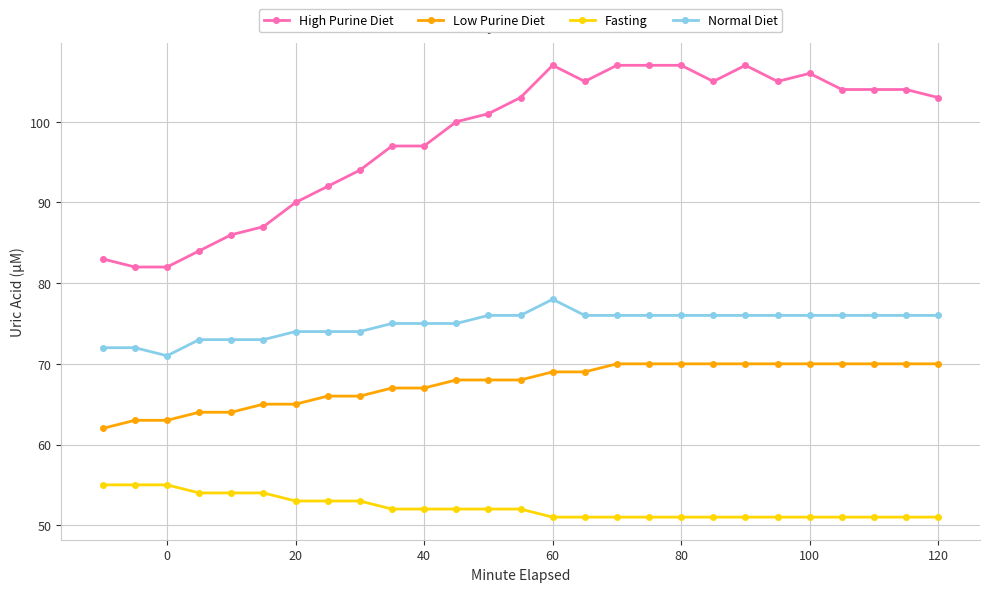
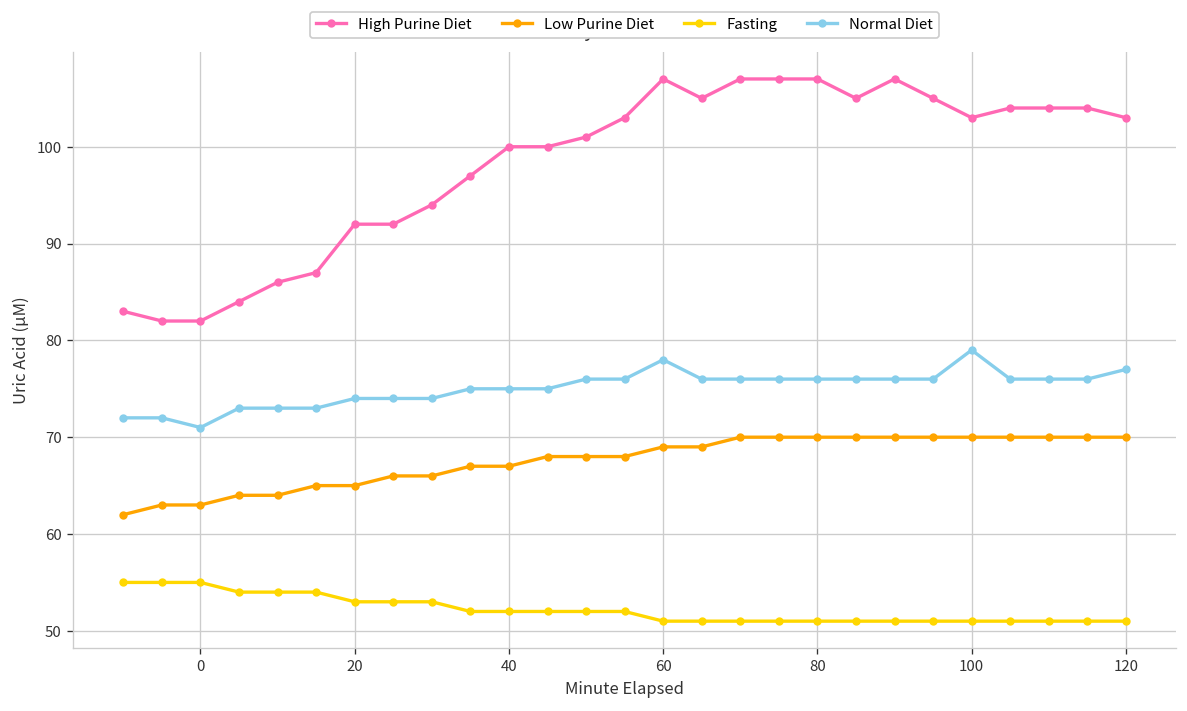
  {
    "High Purine Diet": {
      "0": 82,
-     "20": 90,
-     "40": 97,
+     "20": 92,
+     "40": 100,
      "60": 107,
      "80": 107,
-     "100": 106,
+     "100": 103,
      "120": 103
    },
    "Normal Diet": {
      "0": 71,
      "20": 74,
      "40": 75,
      "60": 78,
      "80": 76,
-     "100": 76,
-     "120": 76
+     "100": 79,
+     "120": 77
    }
  }
